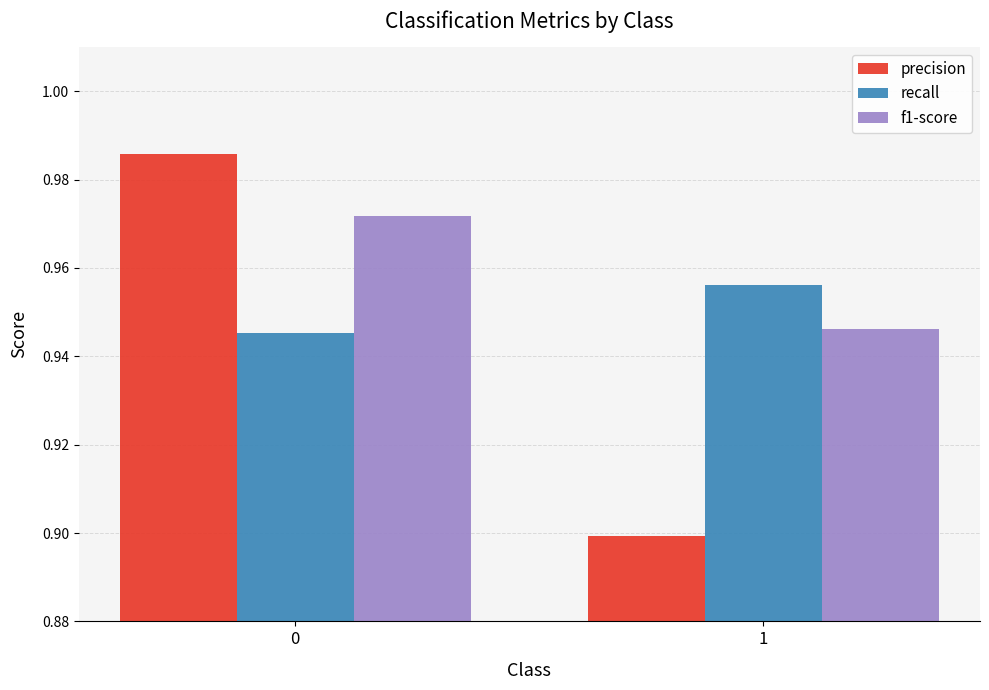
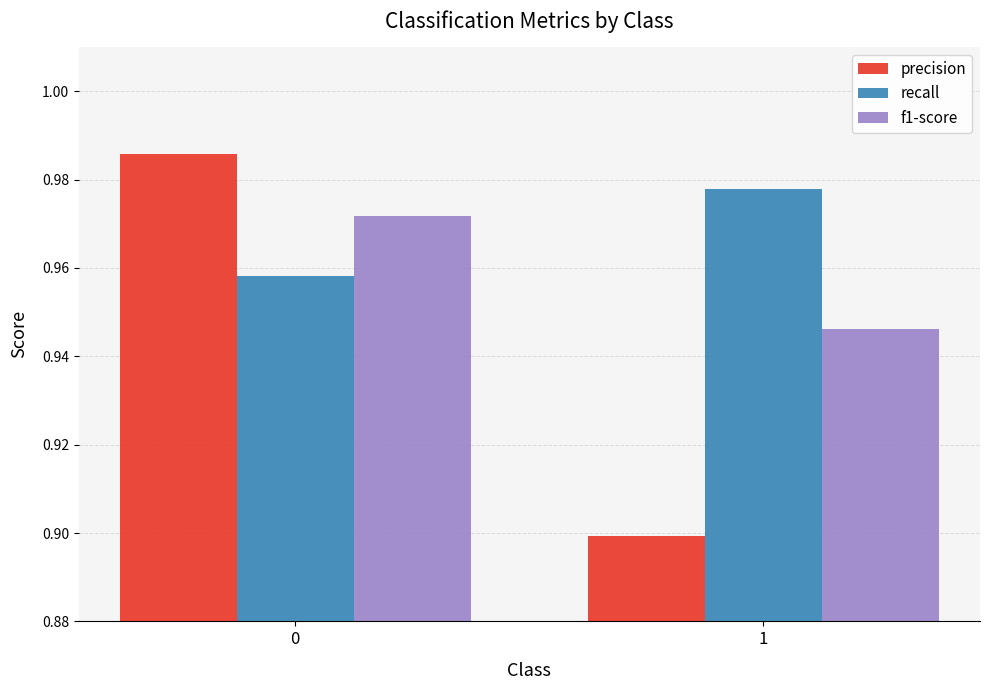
  {
    "precision": {
      "0": 0.986,
      "1": 0.899
    },
    "recall": {
-     "0": 0.945,
-     "1": 0.956
+     "0": 0.958,
+     "1": 0.978
    },
    "f1-score": {
      "0": 0.972,
      "1": 0.946
    }
  }
